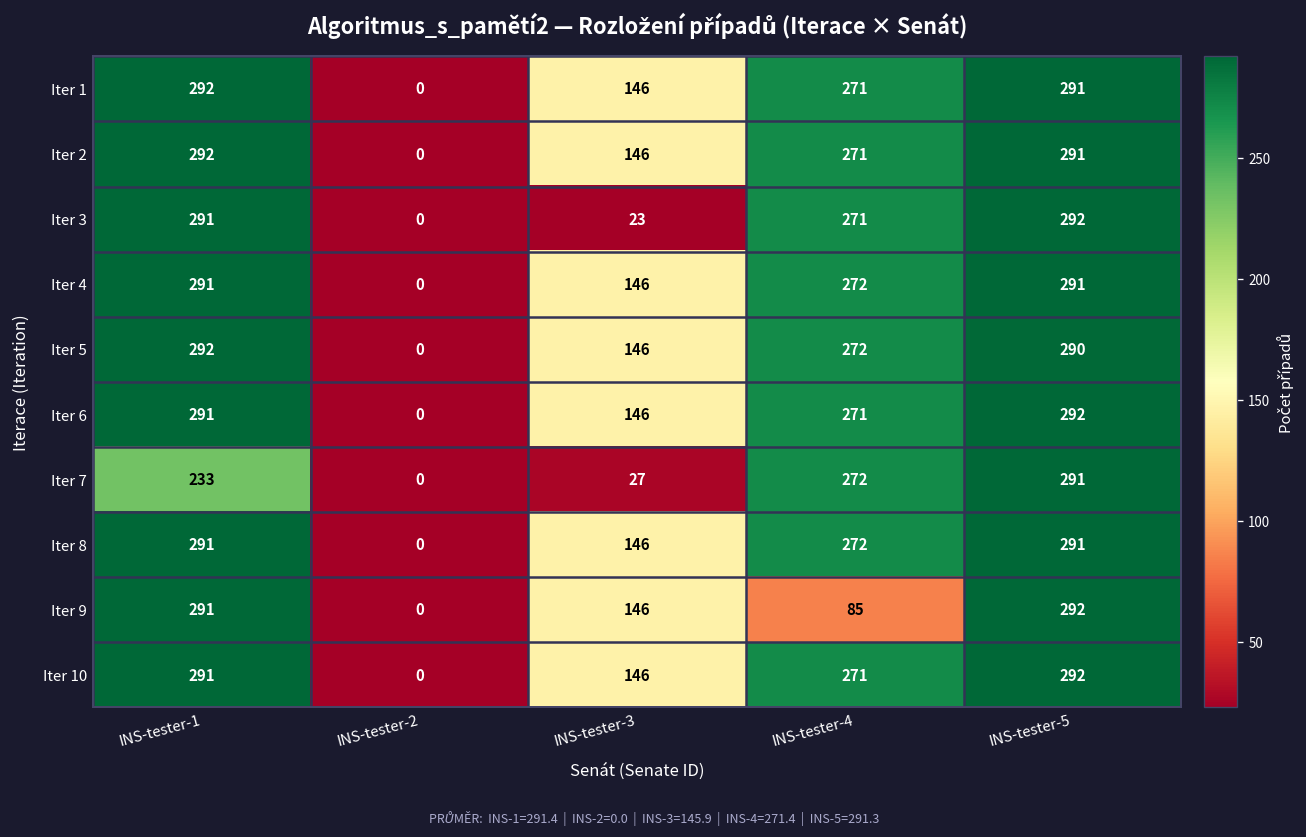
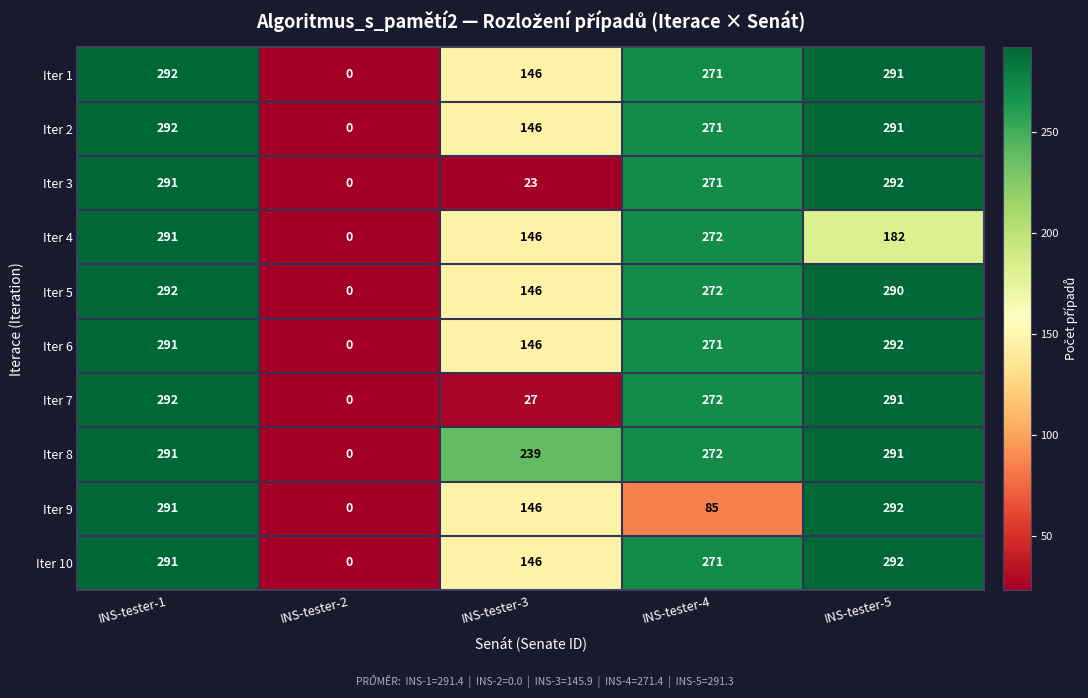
  {
    "Iter 1": {
      "INS-tester-1": 292,
      "INS-tester-2": 0,
      "INS-tester-3": 146,
      "INS-tester-4": 271,
      "INS-tester-5": 291
    },
    "Iter 2": {
      "INS-tester-1": 292,
      "INS-tester-2": 0,
      "INS-tester-3": 146,
      "INS-tester-4": 271,
      "INS-tester-5": 291
    },
    "Iter 3": {
      "INS-tester-1": 291,
      "INS-tester-2": 0,
      "INS-tester-3": 23,
      "INS-tester-4": 271,
      "INS-tester-5": 292
    },
    "Iter 4": {
      "INS-tester-1": 291,
      "INS-tester-2": 0,
      "INS-tester-3": 146,
      "INS-tester-4": 272,
-     "INS-tester-5": 291
+     "INS-tester-5": 182
    },
    "Iter 5": {
      "INS-tester-1": 292,
      "INS-tester-2": 0,
      "INS-tester-3": 146,
      "INS-tester-4": 272,
      "INS-tester-5": 290
    },
    "Iter 6": {
      "INS-tester-1": 291,
      "INS-tester-2": 0,
      "INS-tester-3": 146,
      "INS-tester-4": 271,
      "INS-tester-5": 292
    },
    "Iter 7": {
-     "INS-tester-1": 233,
+     "INS-tester-1": 292,
      "INS-tester-2": 0,
      "INS-tester-3": 27,
      "INS-tester-4": 272,
      "INS-tester-5": 291
    },
    "Iter 8": {
      "INS-tester-1": 291,
      "INS-tester-2": 0,
-     "INS-tester-3": 146,
+     "INS-tester-3": 239,
      "INS-tester-4": 272,
      "INS-tester-5": 291
    },
    "Iter 9": {
      "INS-tester-1": 291,
      "INS-tester-2": 0,
      "INS-tester-3": 146,
      "INS-tester-4": 85,
      "INS-tester-5": 292
    },
    "Iter 10": {
      "INS-tester-1": 291,
      "INS-tester-2": 0,
      "INS-tester-3": 146,
      "INS-tester-4": 271,
      "INS-tester-5": 292
    }
  }
